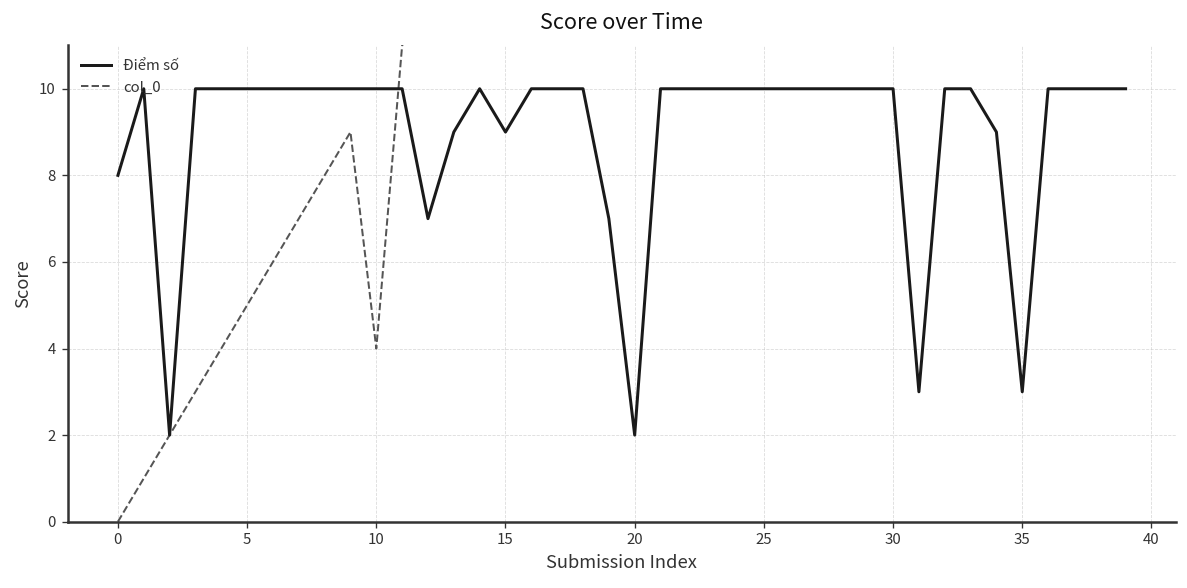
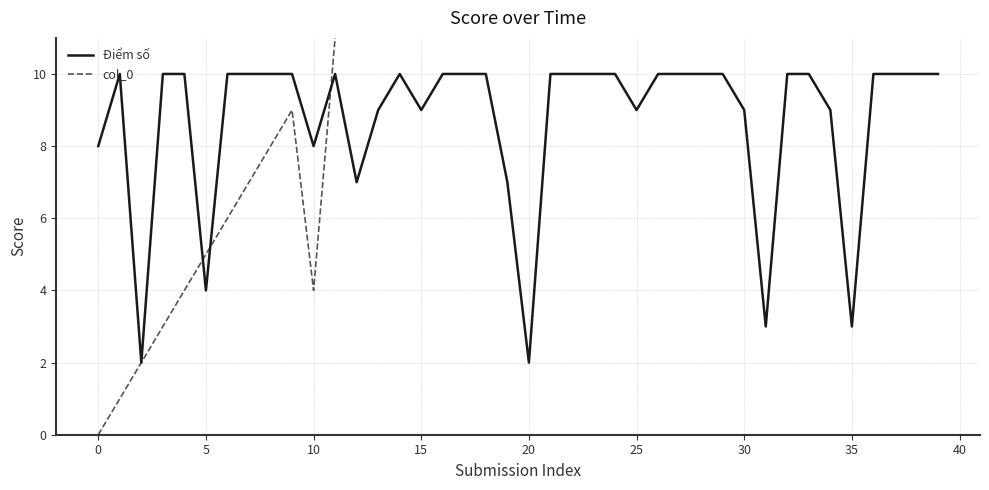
  {
    "Điểm số": {
      "0": 8,
-     "5": 10,
-     "10": 10,
+     "5": 4,
+     "10": 8,
      "15": 9,
      "20": 2,
-     "25": 10,
-     "30": 10,
+     "25": 9,
+     "30": 9,
      "35": 3
    },
    "col_0": {
      "0": 0,
      "5": 5,
      "10": 4
    }
  }
